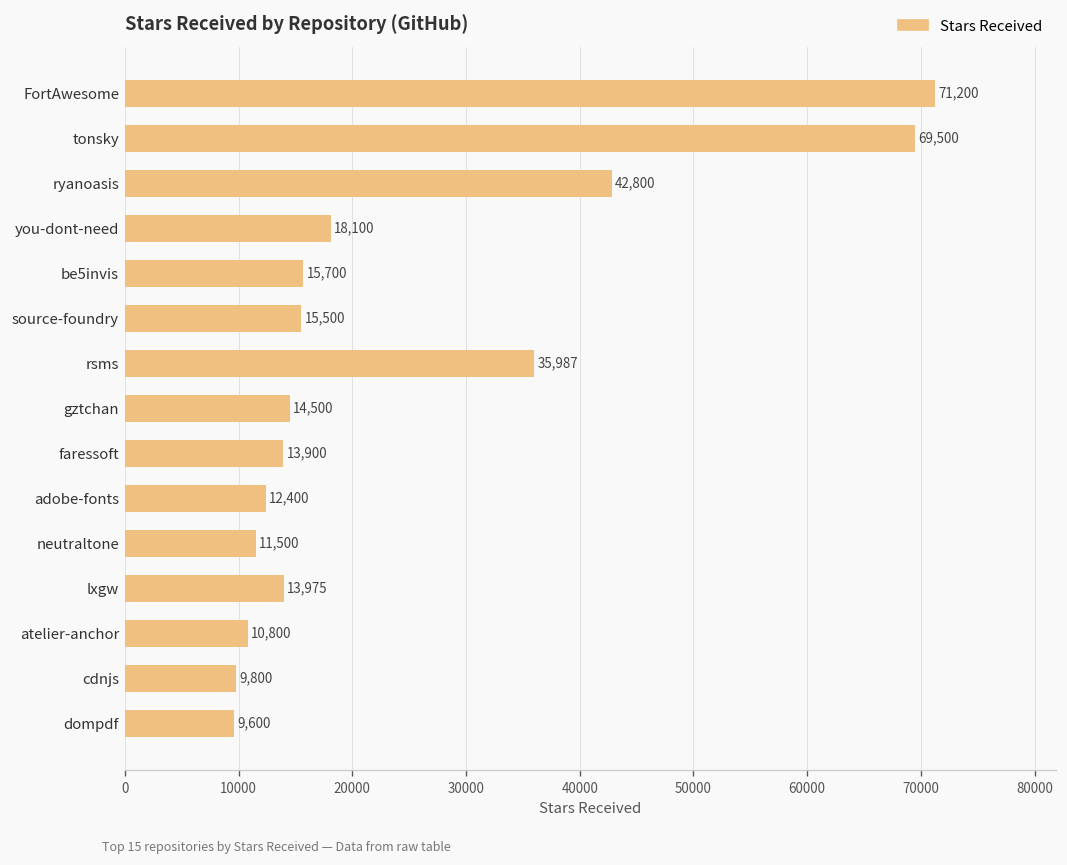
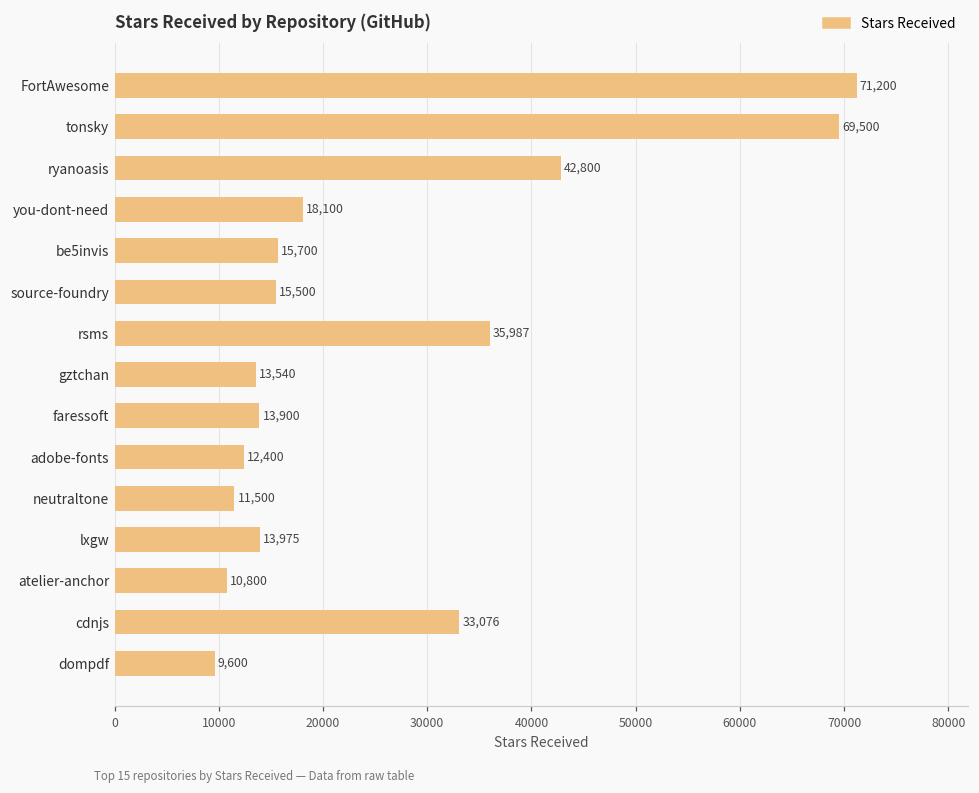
  {
    "FortAwesome": "71,200",
    "tonsky": "69,500",
    "ryanoasis": "42,800",
    "you-dont-need": "18,100",
    "be5invis": "15,700",
    "source-foundry": "15,500",
    "rsms": "35,987",
-   "gztchan": "14,500",
+   "gztchan": "13,540",
    "faressoft": "13,900",
    "adobe-fonts": "12,400",
    "neutraltone": "11,500",
    "lxgw": "13,975",
    "atelier-anchor": "10,800",
-   "cdnjs": "9,800",
+   "cdnjs": "33,076",
    "dompdf": "9,600"
  }
